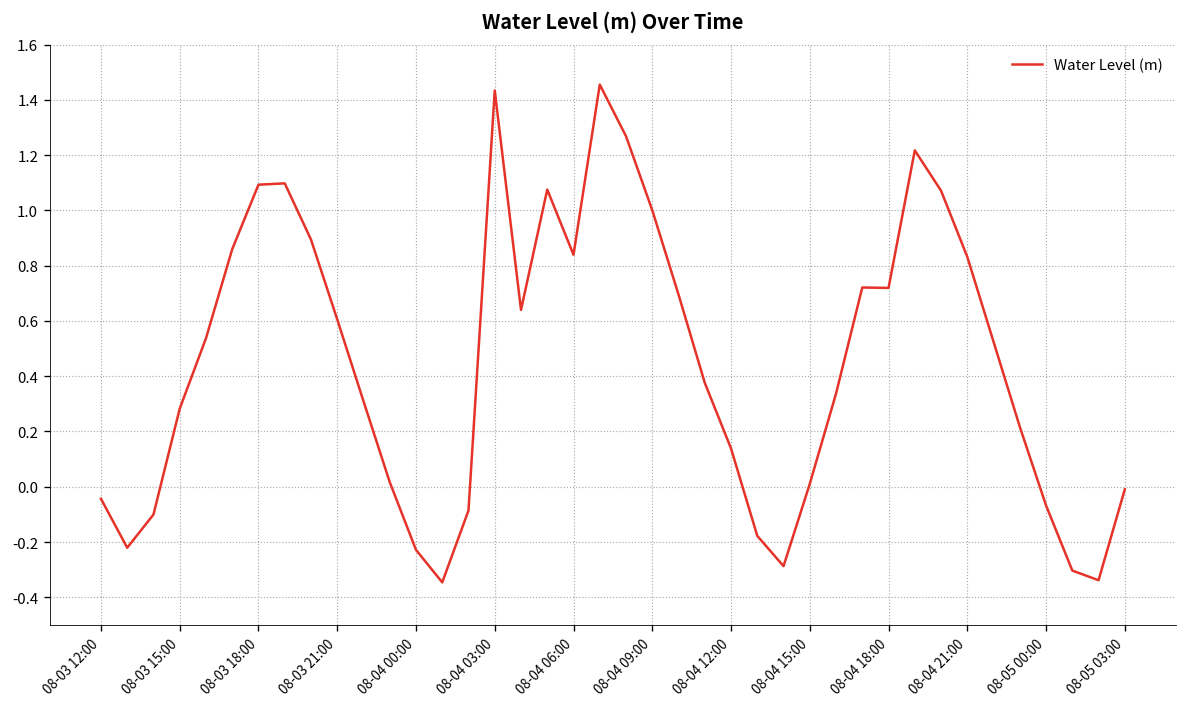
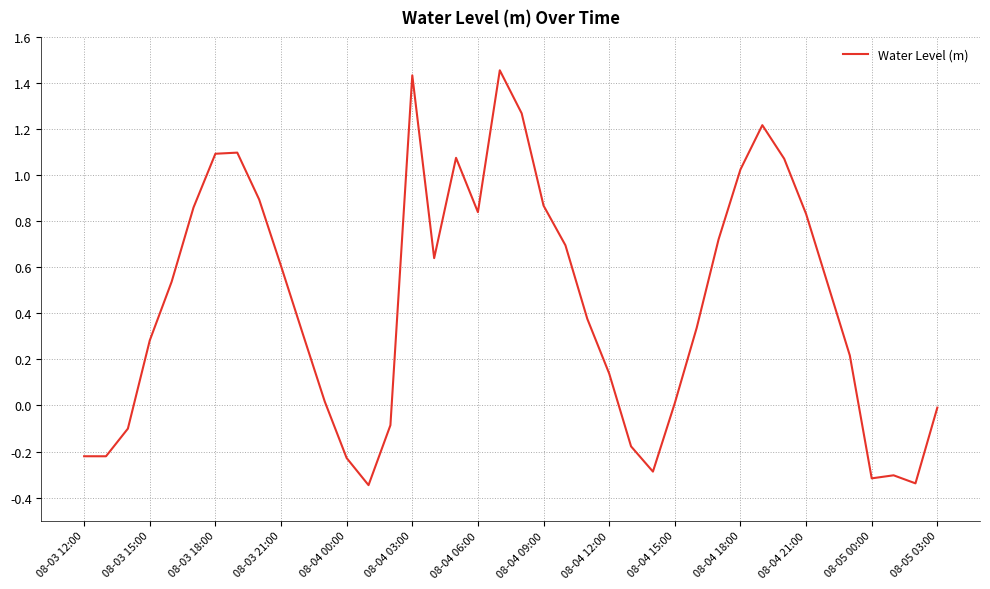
  {
-   "08-03 12:00": -0.04,
+   "08-03 12:00": -0.22,
    "08-03 15:00": 0.28,
    "08-03 18:00": 1.09,
    "08-03 21:00": 0.61,
    "08-04 00:00": -0.23,
    "08-04 03:00": 1.43,
    "08-04 06:00": 0.84,
-   "08-04 09:00": 1.00,
+   "08-04 09:00": 0.87,
    "08-04 12:00": 0.14,
    "08-04 15:00": 0.01,
-   "08-04 18:00": 0.72,
+   "08-04 18:00": 1.02,
    "08-04 21:00": 0.83,
-   "08-05 00:00": -0.07,
+   "08-05 00:00": -0.32,
    "08-05 03:00": -0.01
  }
